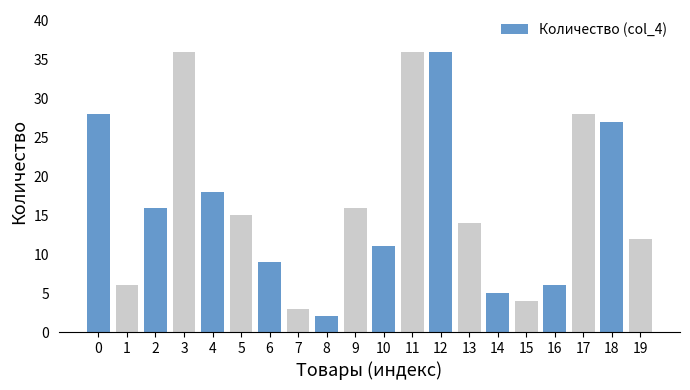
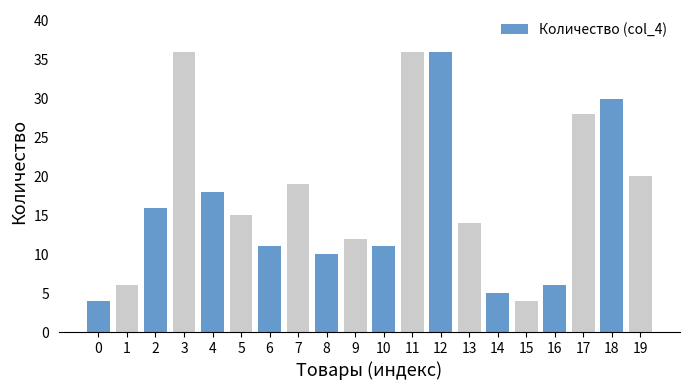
  {
-   "0": 28,
+   "0": 4,
    "1": 6,
    "2": 16,
    "3": 36,
    "4": 18,
    "5": 15,
-   "6": 9,
-   "7": 3,
-   "8": 2,
-   "9": 16,
+   "6": 11,
+   "7": 19,
+   "8": 10,
+   "9": 12,
    "10": 11,
    "11": 36,
    "12": 36,
    "13": 14,
    "14": 5,
    "15": 4,
    "16": 6,
    "17": 28,
-   "18": 27,
-   "19": 12
+   "18": 30,
+   "19": 20
  }
